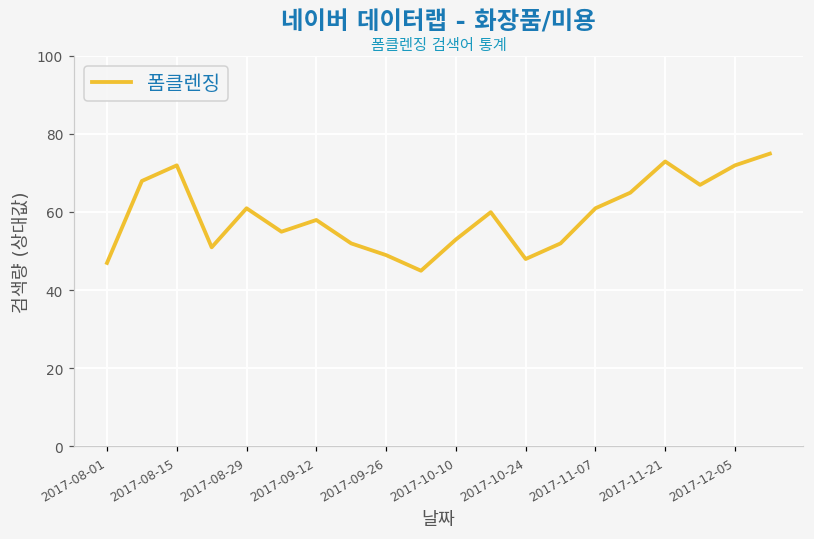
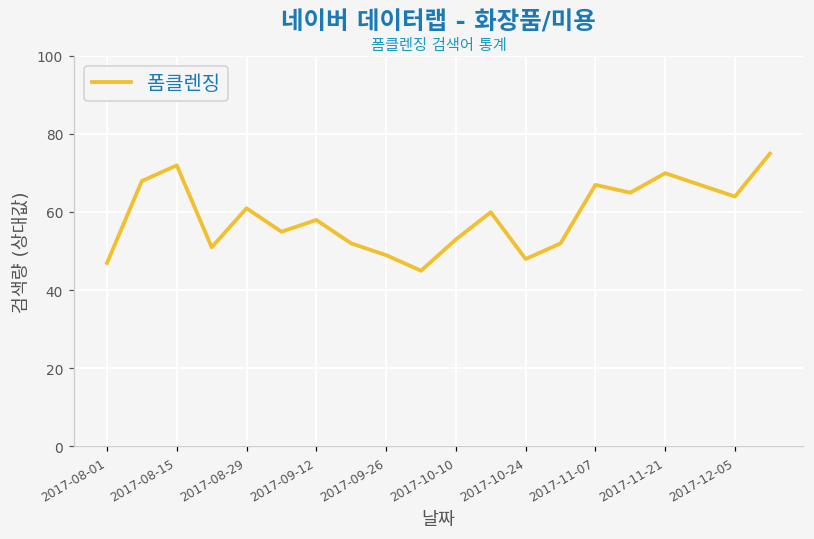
  {
    "2017-08-01": 47,
    "2017-08-15": 72,
    "2017-08-29": 61,
    "2017-09-12": 58,
    "2017-09-26": 49,
    "2017-10-10": 53,
    "2017-10-24": 48,
-   "2017-11-07": 61,
-   "2017-11-21": 73,
-   "2017-12-05": 72
+   "2017-11-07": 67,
+   "2017-11-21": 70,
+   "2017-12-05": 64
  }
